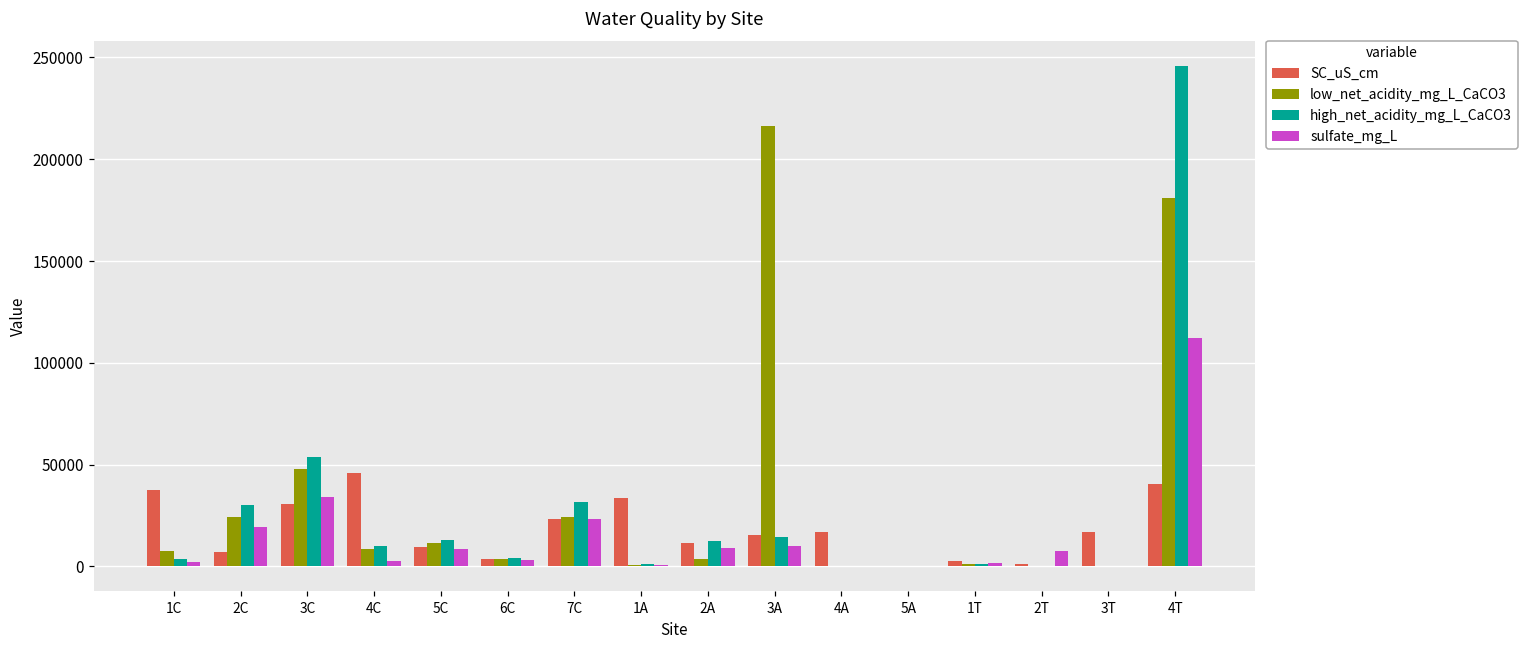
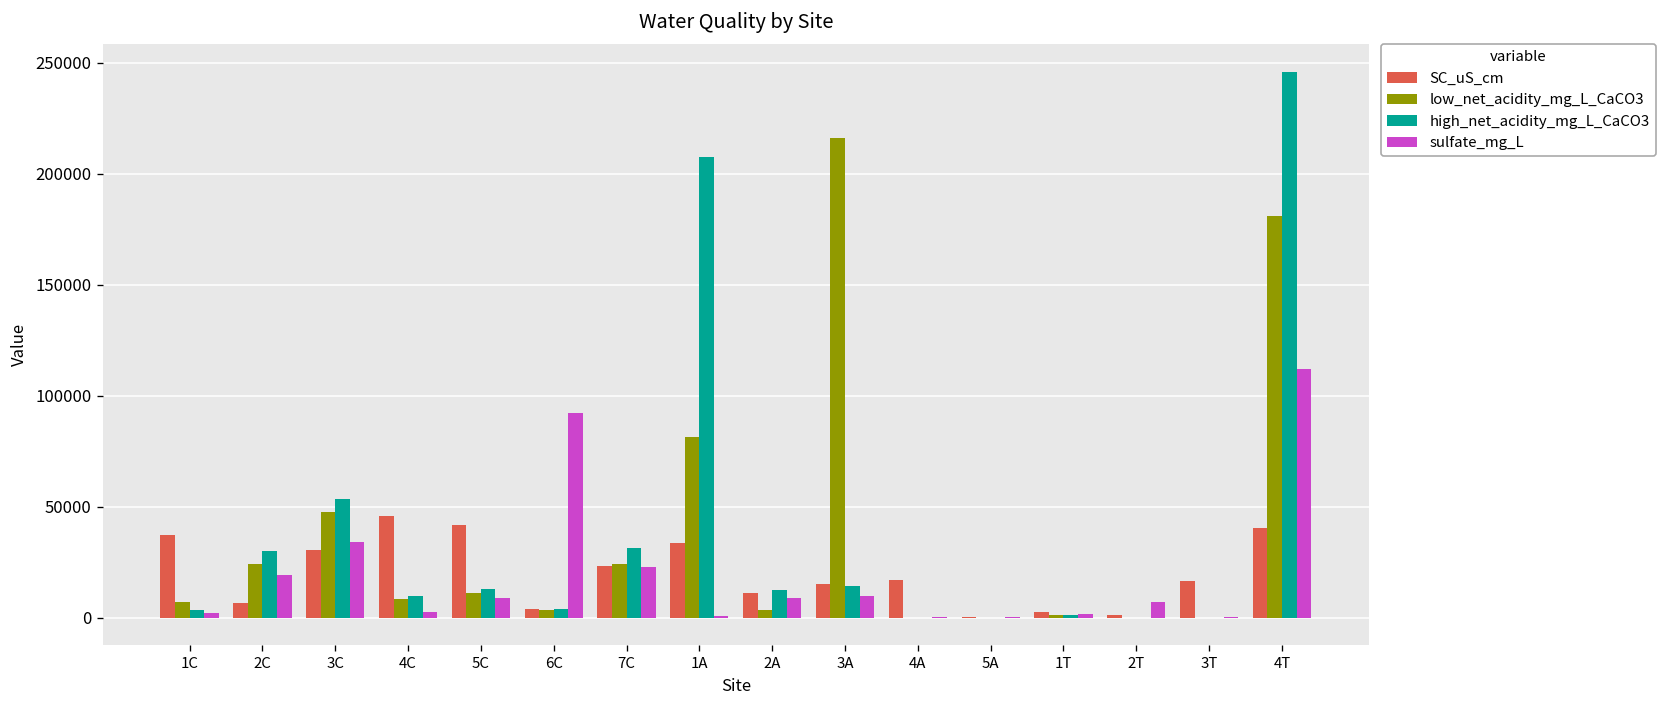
  {
    "SC_uS_cm": {
      "1C": 37000,
      "2C": 7000,
      "3C": 30000,
      "4C": 46000,
-     "5C": 9000,
+     "5C": 42000,
      "6C": 4000,
      "7C": 23000,
      "1A": 34000,
      "2A": 11000,
      "3A": 15000,
      "4A": 17000,
      "1T": 3000,
      "3T": 17000,
      "4T": 40000
    },
    "low_net_acidity_mg_L_CaCO3": {
      "1C": 7000,
      "2C": 24000,
      "3C": 48000,
      "4C": 8000,
      "5C": 11000,
      "6C": 3000,
      "7C": 24000,
-     "1A": 1000,
+     "1A": 82000,
      "2A": 4000,
      "3A": 216000,
      "4T": 181000
    },
    "high_net_acidity_mg_L_CaCO3": {
      "1C": 3000,
      "2C": 30000,
      "3C": 54000,
      "4C": 10000,
      "5C": 13000,
      "6C": 4000,
      "7C": 32000,
-     "1A": 1000,
+     "1A": 208000,
      "2A": 13000,
      "3A": 14000,
      "4T": 246000
    },
    "sulfate_mg_L": {
      "1C": 2000,
      "2C": 19000,
      "3C": 34000,
      "4C": 3000,
      "5C": 9000,
-     "6C": 3000,
+     "6C": 92000,
      "7C": 23000,
      "2A": 9000,
      "3A": 10000,
      "1T": 2000,
      "2T": 7000,
      "4T": 112000
    }
  }
